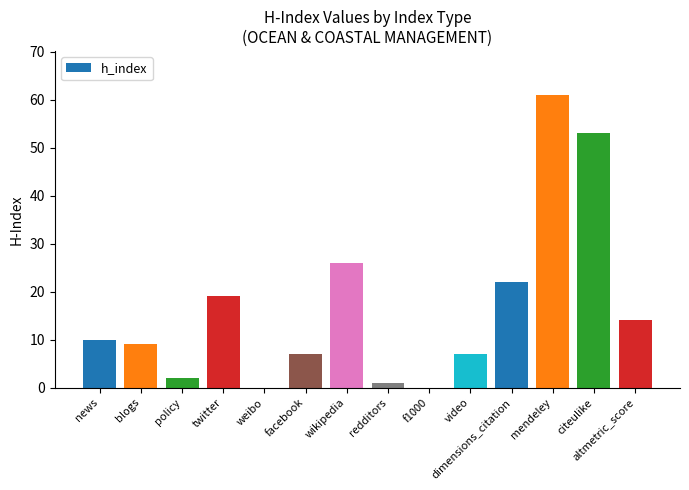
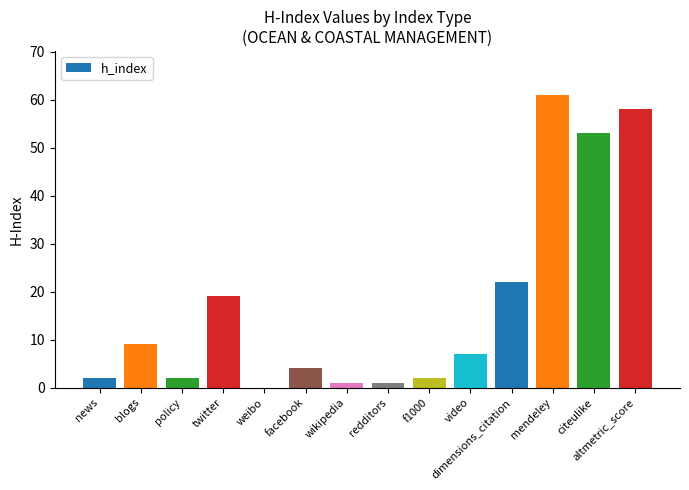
  {
-   "news": 10,
+   "news": 2,
    "blogs": 9,
    "policy": 2,
    "twitter": 19,
    "weibo": 0,
-   "facebook": 7,
-   "wikipedia": 26,
+   "facebook": 4,
+   "wikipedia": 1,
    "redditors": 1,
-   "f1000": 0,
+   "f1000": 2,
    "video": 7,
    "dimensions_citation": 22,
    "mendeley": 61,
    "citeulike": 53,
-   "altmetric_score": 14
+   "altmetric_score": 58
  }
